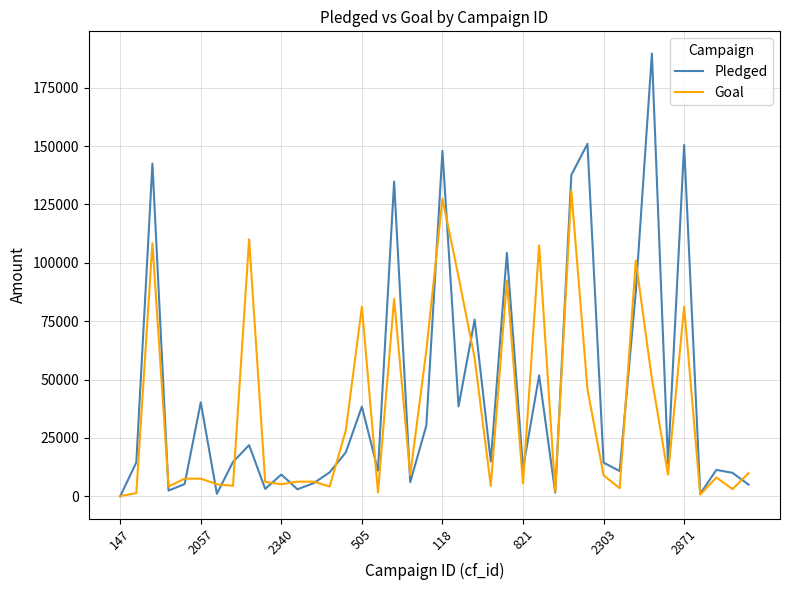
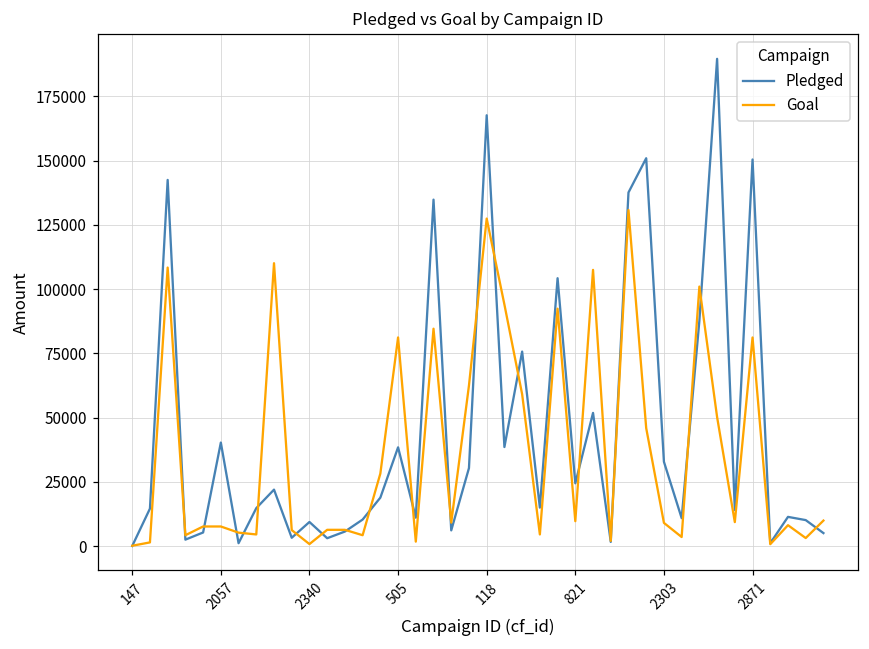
  {
    "Pledged": {
      "2057": 40000,
      "2340": 9000,
      "505": 38000,
-     "118": 148000,
-     "821": 12000,
-     "2303": 14000,
+     "118": 168000,
+     "821": 24000,
+     "2303": 33000,
      "2871": 150000
    },
    "Goal": {
      "2057": 8000,
-     "2340": 5000,
+     "2340": 1000,
      "505": 81000,
      "118": 127000,
-     "821": 6000,
+     "821": 10000,
      "2303": 9000,
      "2871": 81000
    }
  }
